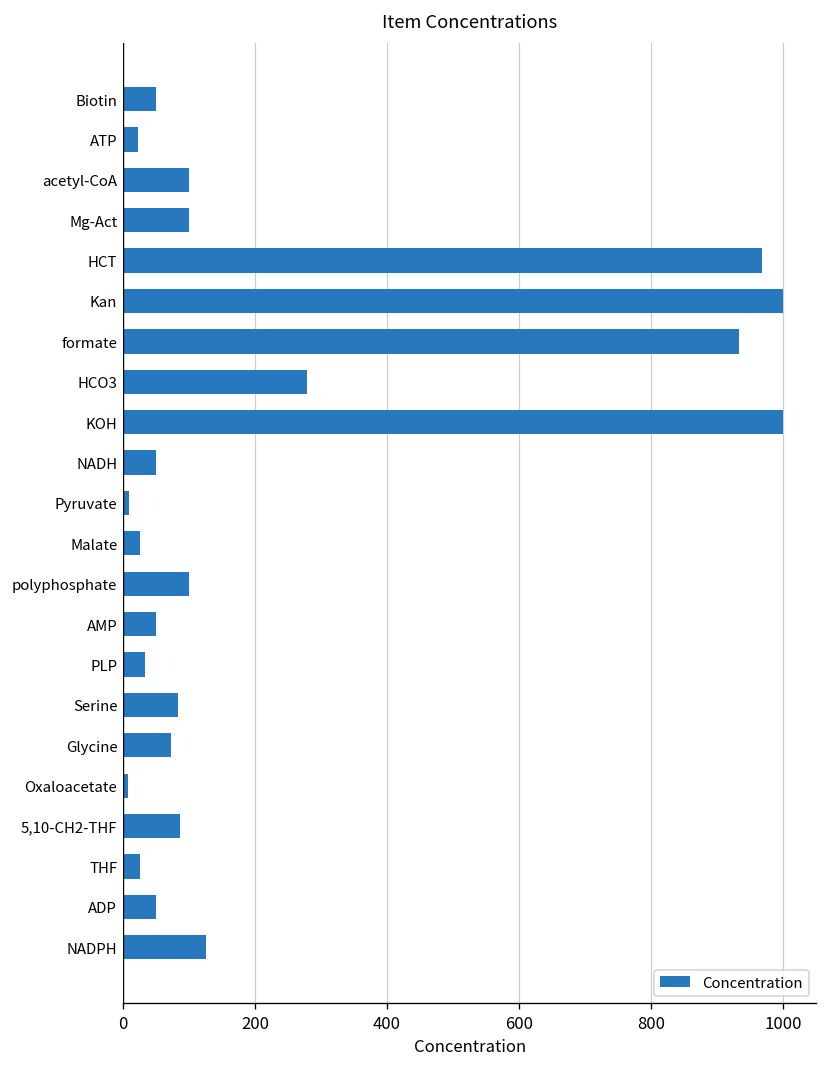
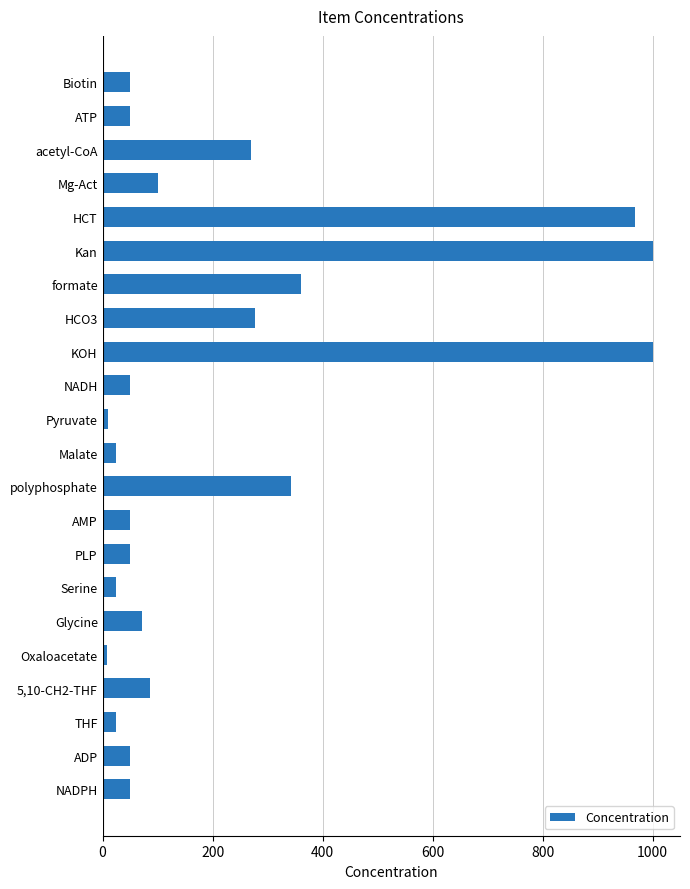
  {
    "Biotin": 50,
-   "ATP": 20,
-   "acetyl-CoA": 100,
+   "ATP": 50,
+   "acetyl-CoA": 270,
    "Mg-Act": 100,
    "HCT": 970,
    "Kan": 1000,
-   "formate": 930,
+   "formate": 360,
    "HCO3": 280,
    "KOH": 1000,
    "NADH": 50,
    "Pyruvate": 10,
    "Malate": 30,
-   "polyphosphate": 100,
+   "polyphosphate": 340,
    "AMP": 50,
-   "PLP": 30,
-   "Serine": 80,
+   "PLP": 50,
+   "Serine": 30,
    "Glycine": 70,
    "Oxaloacetate": 10,
    "5,10-CH2-THF": 90,
    "THF": 30,
    "ADP": 50,
-   "NADPH": 130
+   "NADPH": 50
  }
